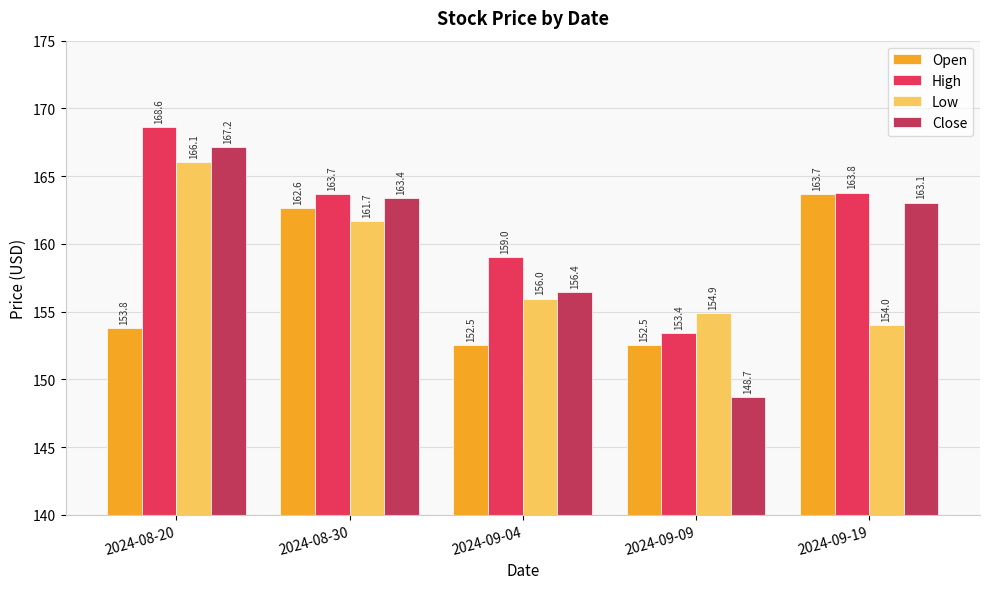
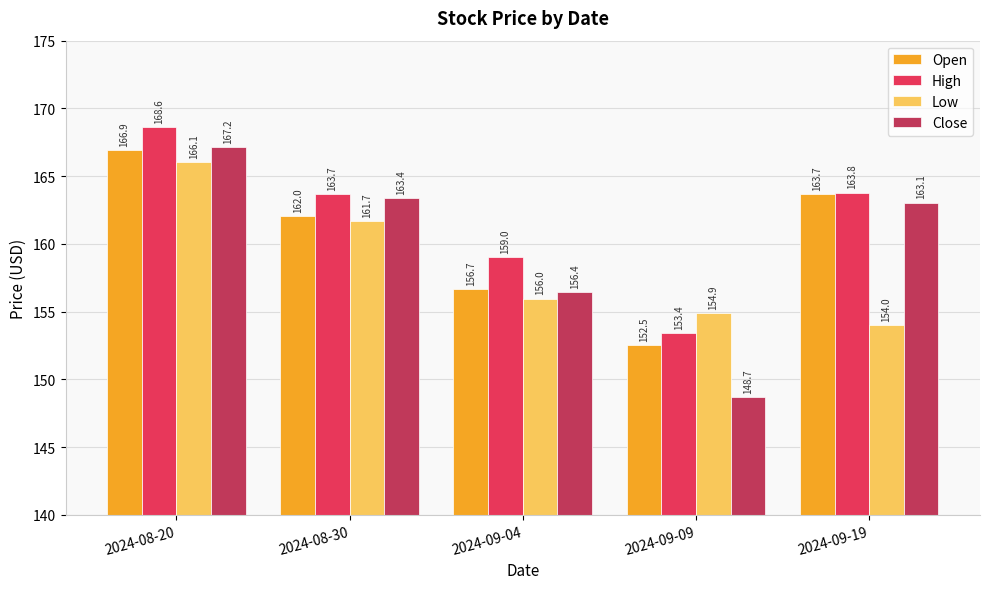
  {
    "Open": {
-     "2024-08-20": 153.8,
-     "2024-08-30": 162.6,
-     "2024-09-04": 152.5,
+     "2024-08-20": 166.9,
+     "2024-08-30": 162.0,
+     "2024-09-04": 156.7,
      "2024-09-09": 152.5,
      "2024-09-19": 163.7
    },
    "Low": {
      "2024-08-20": 166.1,
      "2024-08-30": 161.7,
      "2024-09-04": 156.0,
      "2024-09-09": 154.9,
      "2024-09-19": 154.0
    }
  }
